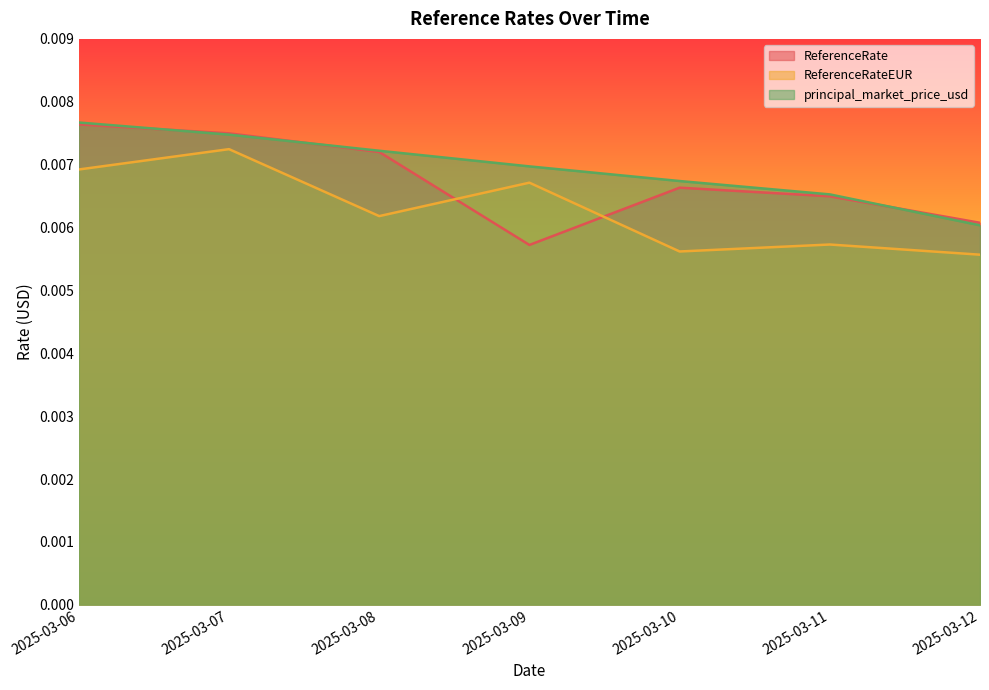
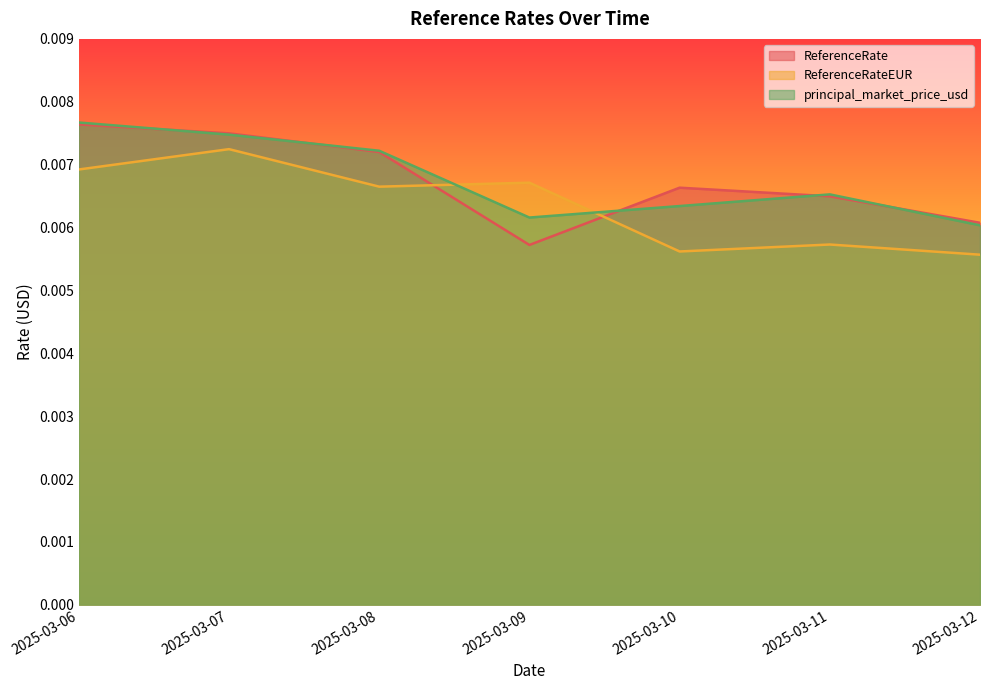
  {
    "ReferenceRate": {
      "2025-03-09": 0.0057,
      "2025-03-10": 0.0066
    },
    "ReferenceRateEUR": {
      "2025-03-06": 0.0069,
      "2025-03-07": 0.0072,
-     "2025-03-08": 0.0062,
+     "2025-03-08": 0.0066,
      "2025-03-09": 0.0067,
      "2025-03-10": 0.0056,
      "2025-03-11": 0.0057,
      "2025-03-12": 0.0056
    },
    "principal_market_price_usd": {
-     "2025-03-09": 0.0070,
-     "2025-03-10": 0.0067
+     "2025-03-09": 0.0062,
+     "2025-03-10": 0.0063
    }
  }
